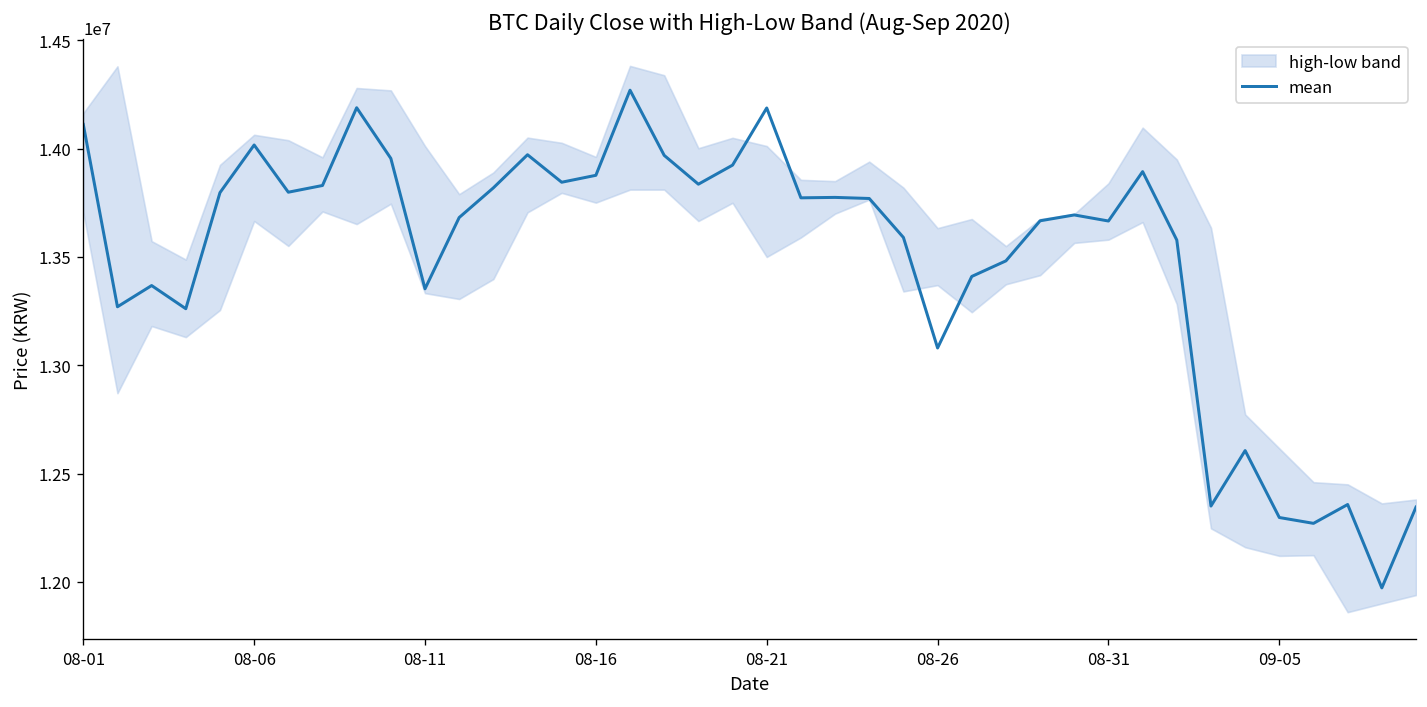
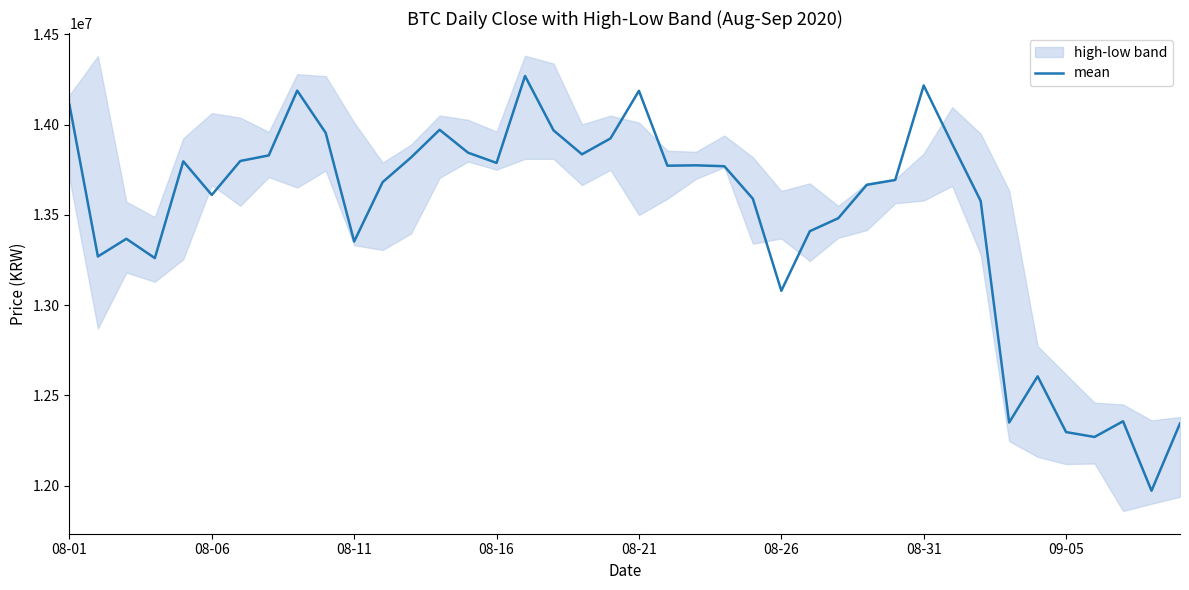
  {
    "mean": {
      "08-01": 14110000,
-     "08-06": 14020000,
+     "08-06": 13610000,
      "08-11": 13350000,
-     "08-16": 13880000,
+     "08-16": 13790000,
      "08-21": 14190000,
      "08-26": 13080000,
-     "08-31": 13670000,
+     "08-31": 14220000,
      "09-05": 12300000
    }
  }
